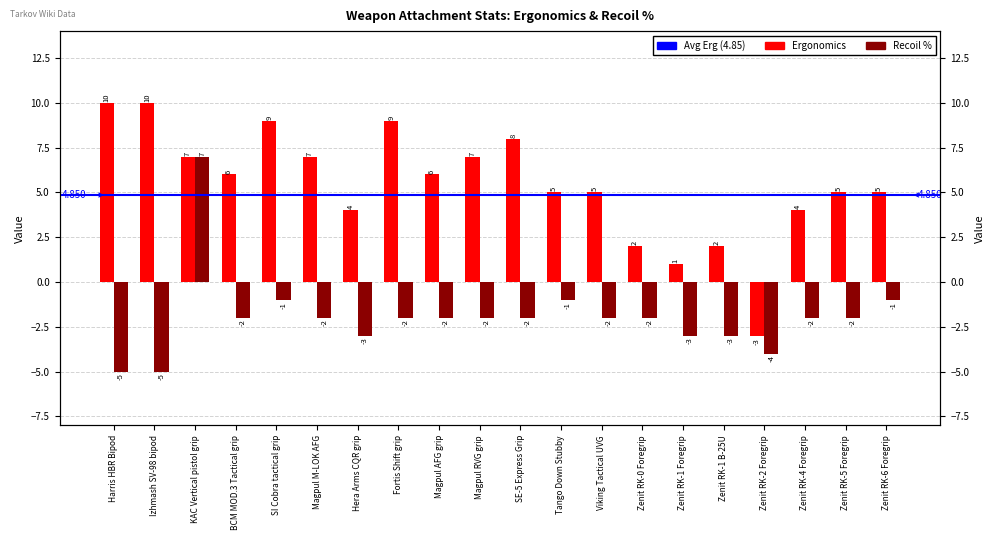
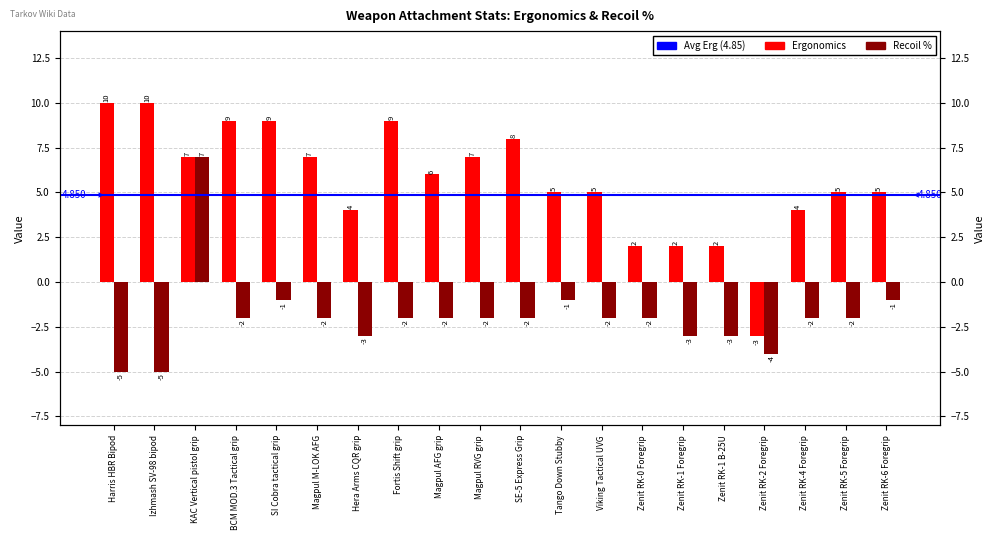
  {
    "Ergonomics": {
      "Harris HBR Bipod": 10,
      "Izhmash SV-98 bipod": 10,
      "KAC Vertical pistol grip": 7,
-     "BCM MOD.3 Tactical grip": 6,
+     "BCM MOD.3 Tactical grip": 9,
      "SI Cobra tactical grip": 9,
      "Magpul M-LOK AFG": 7,
      "Hera Arms CQR grip": 4,
      "Fortis Shift grip": 9,
      "Magpul AFG grip": 6,
      "Magpul RVG grip": 7,
      "SE-5 Express Grip": 8,
      "Tango Down Stubby": 5,
      "Viking Tactical UVG": 5,
      "Zenit RK-0 Foregrip": 2,
-     "Zenit RK-1 Foregrip": 1,
+     "Zenit RK-1 Foregrip": 2,
      "Zenit RK-1 B-25U": 2,
      "Zenit RK-2 Foregrip": -3,
      "Zenit RK-4 Foregrip": 4,
      "Zenit RK-5 Foregrip": 5,
      "Zenit RK-6 Foregrip": 5
    },
    "Recoil %": {
      "Harris HBR Bipod": -5,
      "Izhmash SV-98 bipod": -5,
      "KAC Vertical pistol grip": 7,
      "BCM MOD.3 Tactical grip": -2,
      "SI Cobra tactical grip": -1,
      "Magpul M-LOK AFG": -2,
      "Hera Arms CQR grip": -3,
      "Fortis Shift grip": -2,
      "Magpul AFG grip": -2,
      "Magpul RVG grip": -2,
      "SE-5 Express Grip": -2,
      "Tango Down Stubby": -1,
      "Viking Tactical UVG": -2,
      "Zenit RK-0 Foregrip": -2,
      "Zenit RK-1 Foregrip": -3,
      "Zenit RK-1 B-25U": -3,
      "Zenit RK-2 Foregrip": -4,
      "Zenit RK-4 Foregrip": -2,
      "Zenit RK-5 Foregrip": -2,
      "Zenit RK-6 Foregrip": -1
    }
  }
